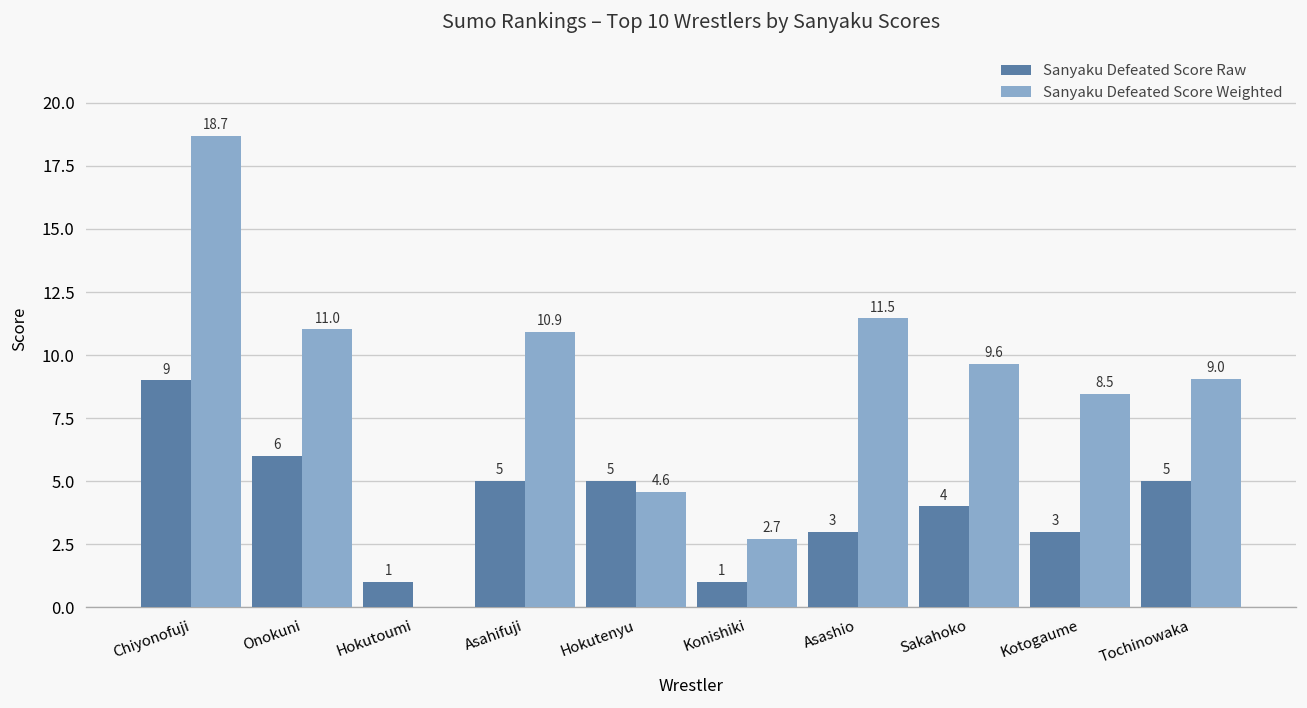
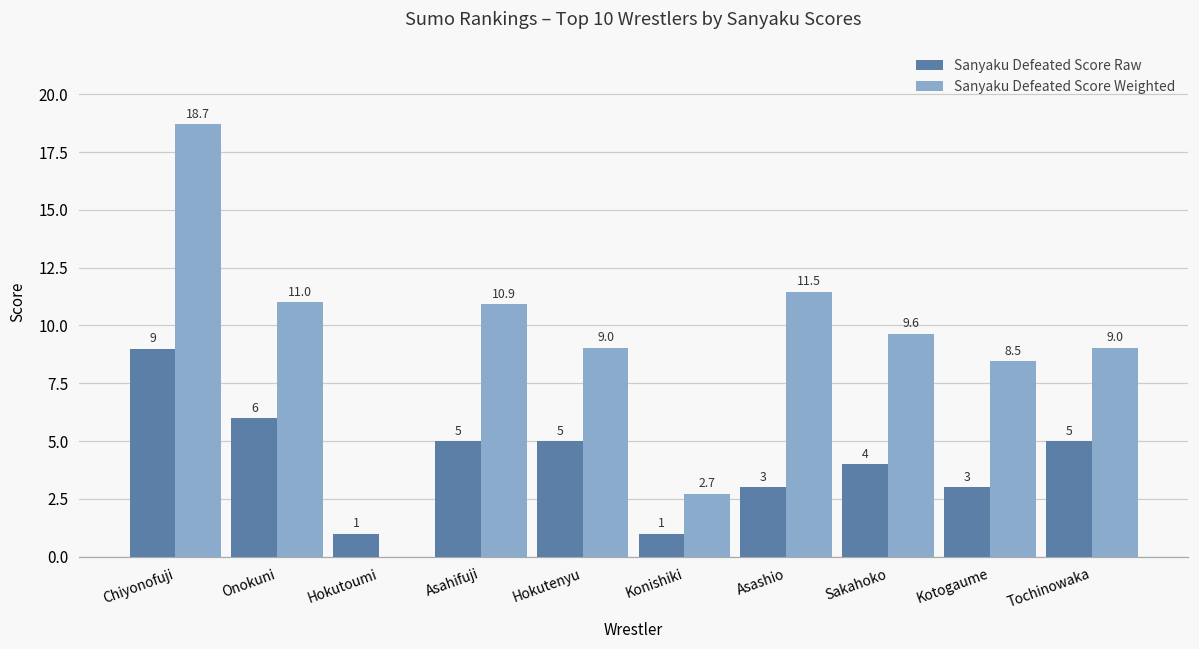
  {
    "Sanyaku Defeated Score Raw": {
      "Chiyonofuji": 9,
      "Onokuni": 6,
      "Hokutoumi": 1,
      "Asahifuji": 5,
      "Hokutenyu": 5,
      "Konishiki": 1,
      "Asashio": 3,
      "Sakahoko": 4,
      "Kotogaume": 3,
      "Tochinowaka": 5
    },
    "Sanyaku Defeated Score Weighted": {
      "Chiyonofuji": 18.7,
      "Onokuni": 11.0,
      "Asahifuji": 10.9,
-     "Hokutenyu": 4.6,
+     "Hokutenyu": 9.0,
      "Konishiki": 2.7,
      "Asashio": 11.5,
      "Sakahoko": 9.6,
      "Kotogaume": 8.5,
      "Tochinowaka": 9.0
    }
  }
